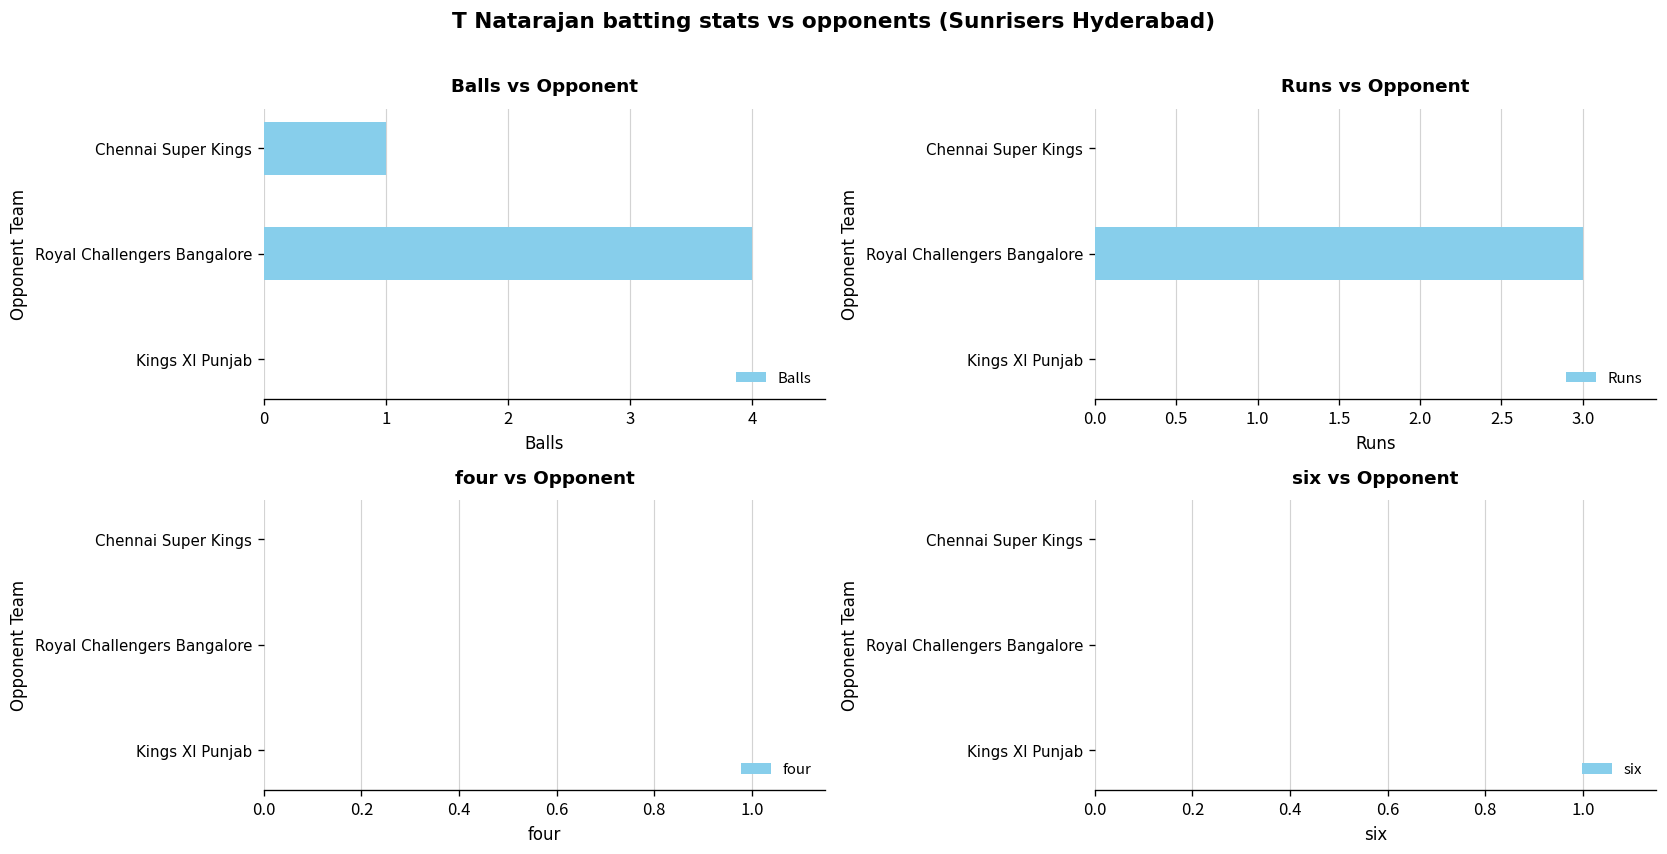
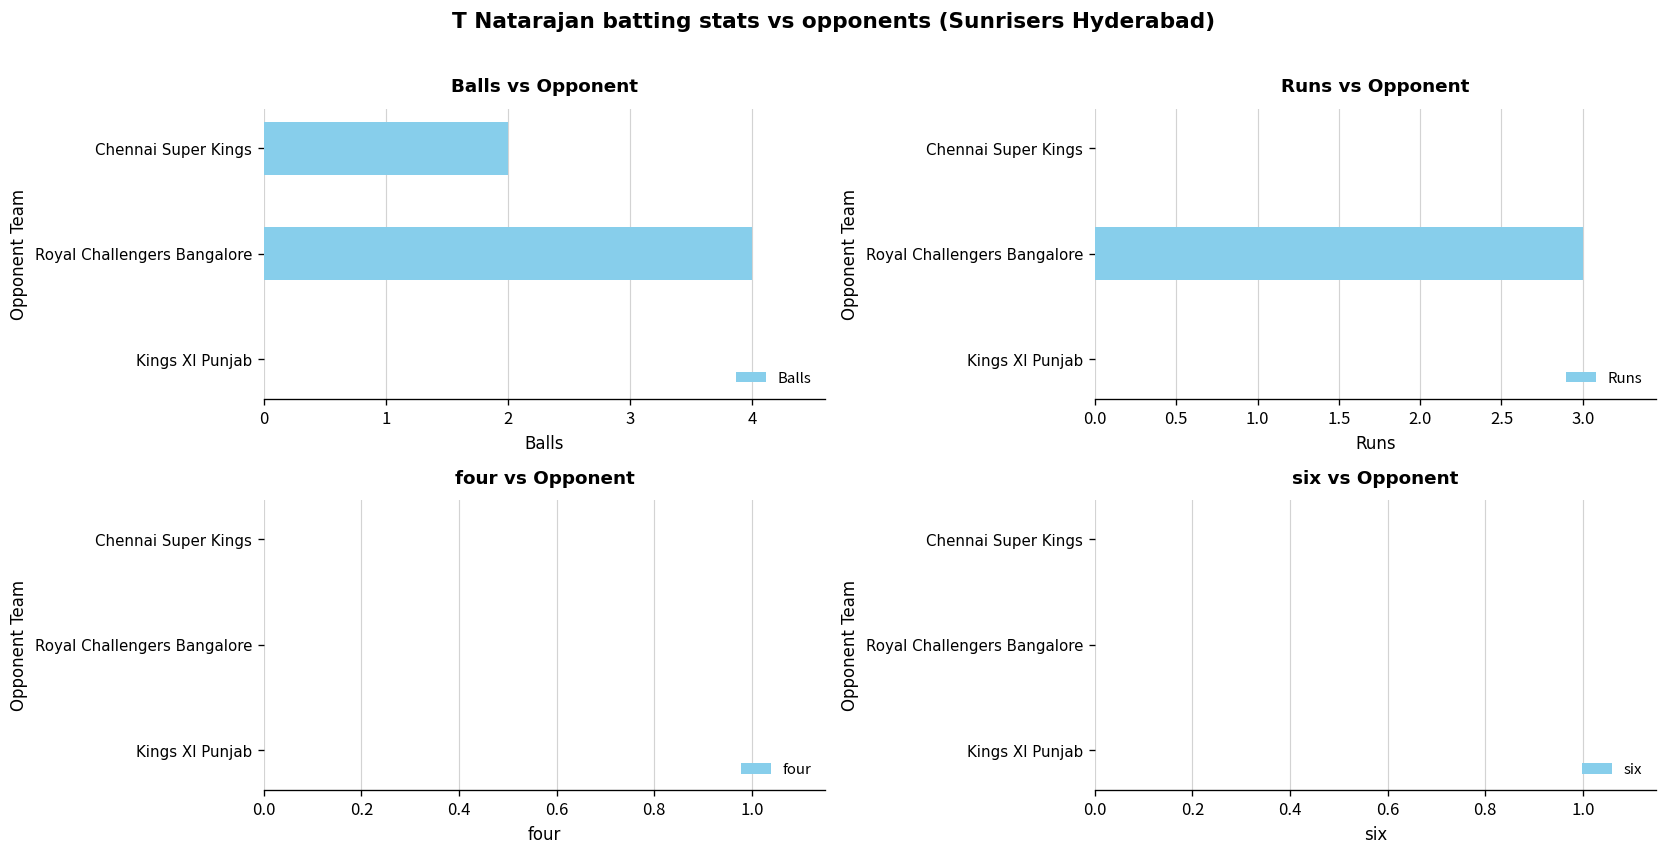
  {
    "Balls vs Opponent": {
-     "Chennai Super Kings": 1,
+     "Chennai Super Kings": 2,
      "Royal Challengers Bangalore": 4,
      "Kings XI Punjab": 0
    },
    "Runs vs Opponent": {
      "Chennai Super Kings": 0.00,
      "Royal Challengers Bangalore": 3.00,
      "Kings XI Punjab": 0.00
    },
    "four vs Opponent": {
      "Chennai Super Kings": 0.00,
      "Royal Challengers Bangalore": 0.00,
      "Kings XI Punjab": 0.00
    },
    "six vs Opponent": {
      "Chennai Super Kings": 0.00,
      "Royal Challengers Bangalore": 0.00,
      "Kings XI Punjab": 0.00
    }
  }
